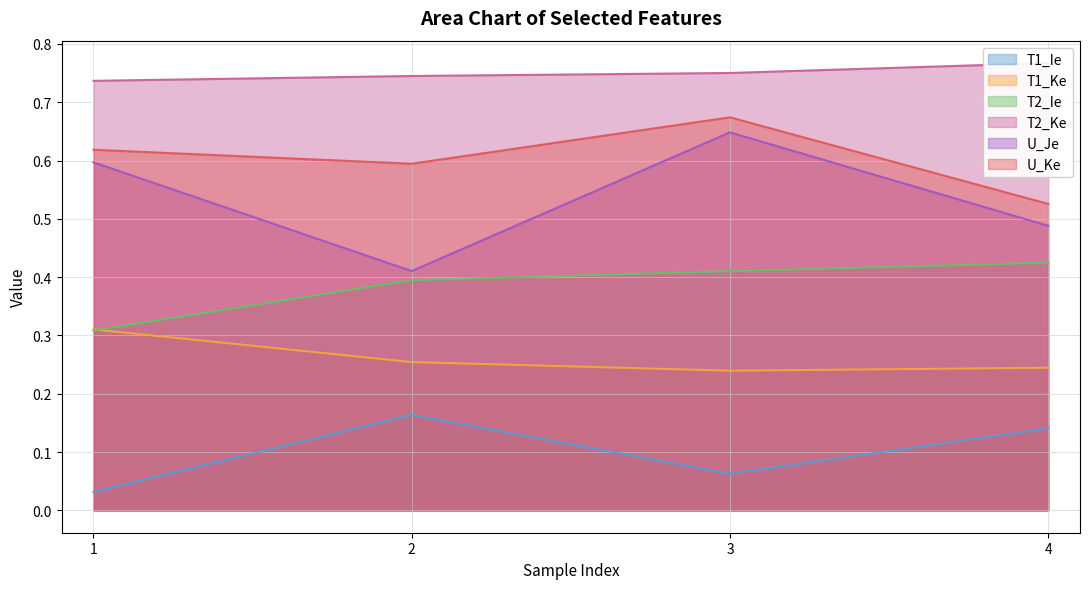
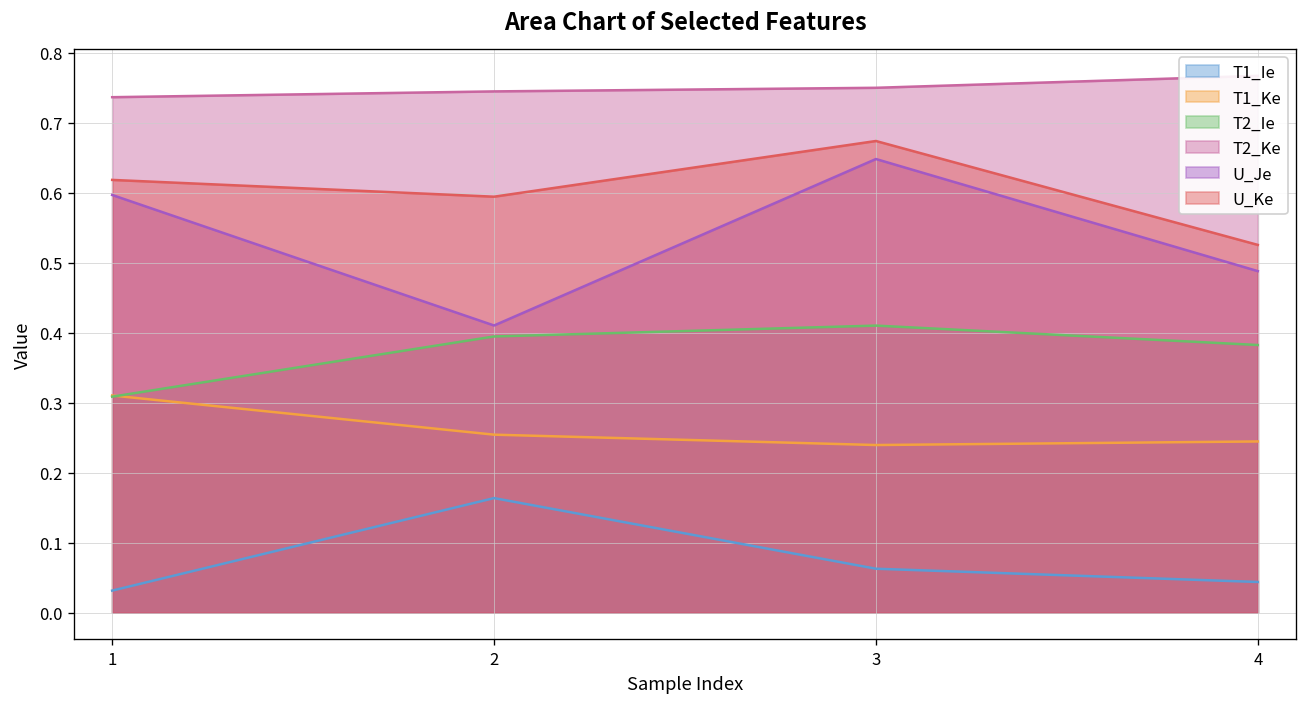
  {
    "T1_Ie": {
      "1": 0.03,
      "2": 0.16,
      "3": 0.06,
-     "4": 0.14
+     "4": 0.04
    },
    "T2_Ie": {
      "2": 0.39,
      "3": 0.41,
-     "4": 0.42
+     "4": 0.38
    }
  }
